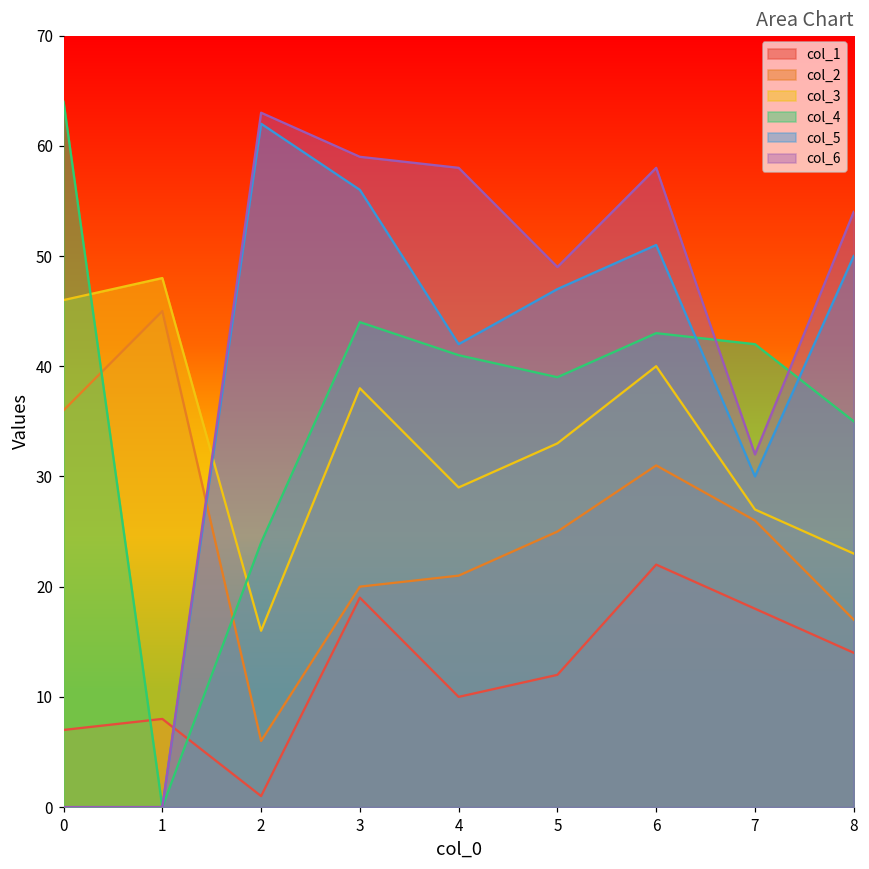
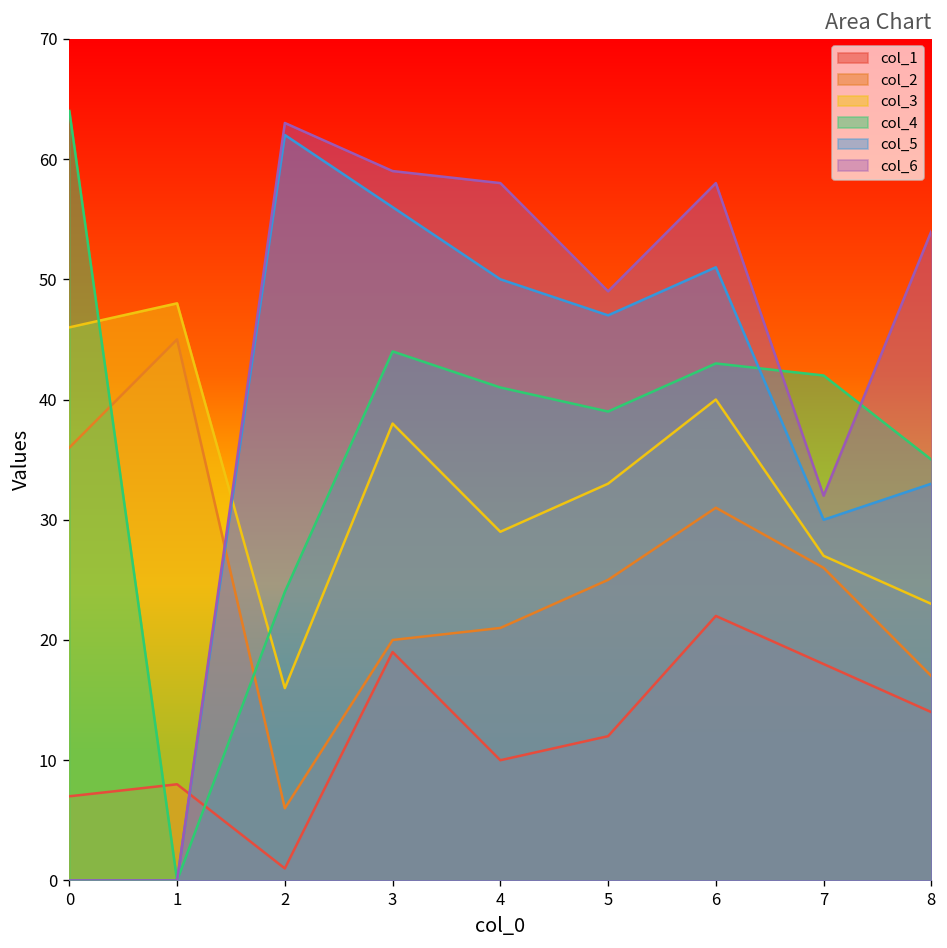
  {
    "col_4": {
      "0": 64,
      "2": 24,
      "3": 44,
      "4": 41,
      "5": 39,
      "6": 43,
      "7": 42,
      "8": 35
    },
    "col_5": {
      "2": 62,
      "3": 56,
-     "4": 42,
+     "4": 50,
      "5": 47,
      "6": 51,
      "7": 30,
-     "8": 50
+     "8": 33
    },
    "col_6": {
      "2": 63,
      "3": 59,
      "4": 58,
      "5": 49,
      "6": 58,
      "7": 32,
      "8": 54
    }
  }
